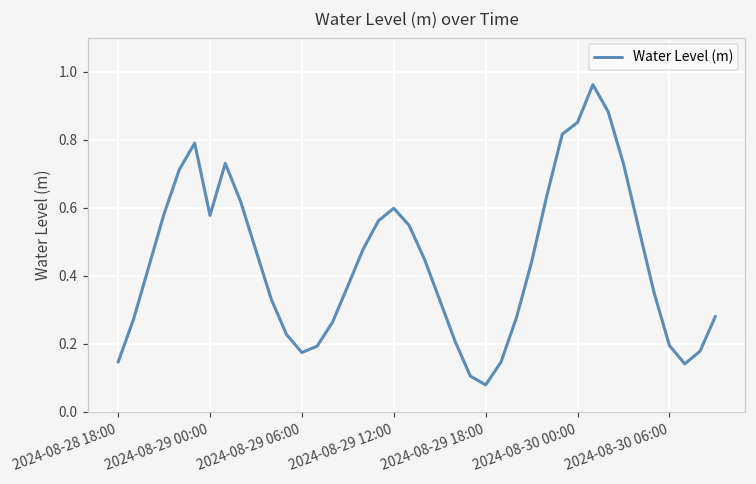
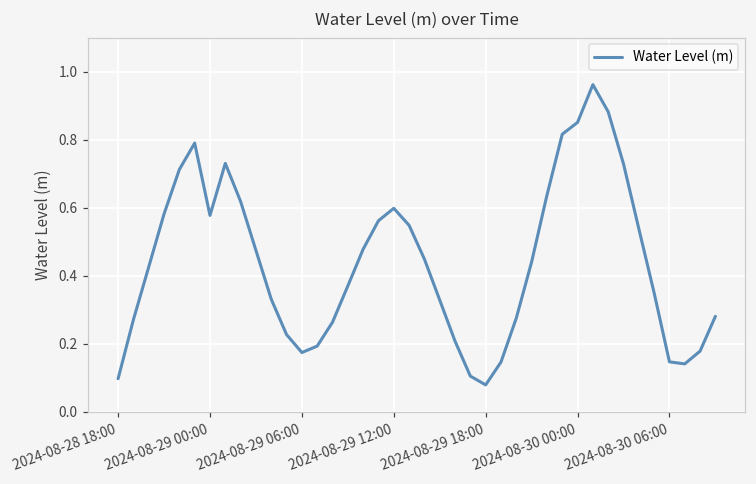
  {
-   "2024-08-28 18:00": 0.15,
+   "2024-08-28 18:00": 0.10,
    "2024-08-29 00:00": 0.58,
    "2024-08-29 06:00": 0.17,
    "2024-08-29 12:00": 0.60,
    "2024-08-29 18:00": 0.08,
    "2024-08-30 00:00": 0.85,
-   "2024-08-30 06:00": 0.19
+   "2024-08-30 06:00": 0.15
  }
